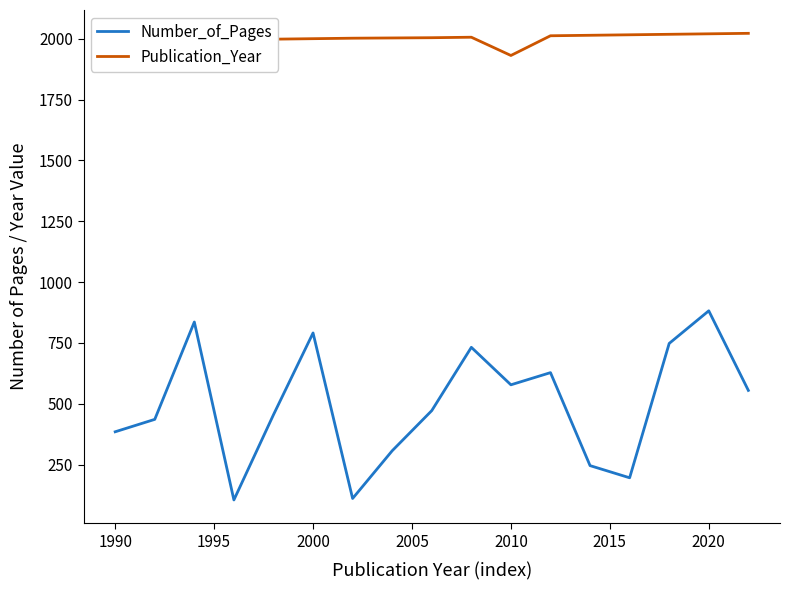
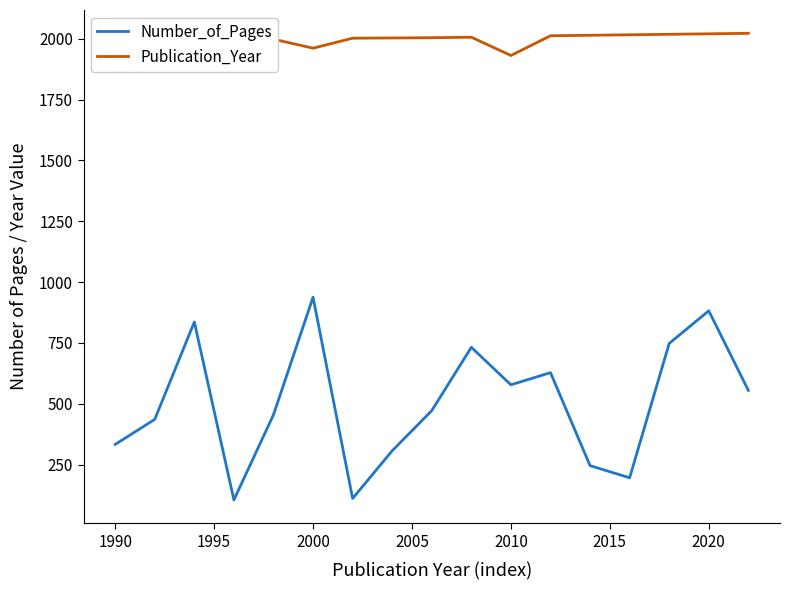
  {
    "Number_of_Pages": {
-     "1990": 390,
-     "2000": 790,
+     "1990": 330,
+     "2000": 940,
      "2010": 580,
      "2020": 880
    },
    "Publication_Year": {
-     "2000": 2000,
+     "2000": 1960,
      "2010": 1930,
      "2020": 2020
    }
  }
